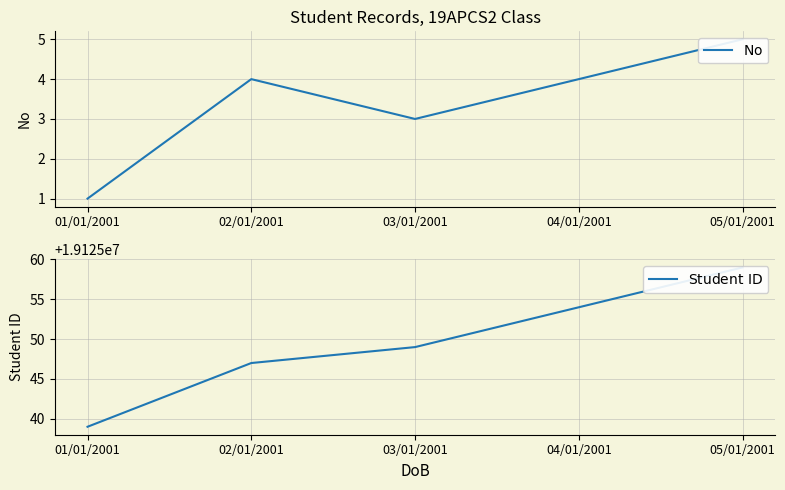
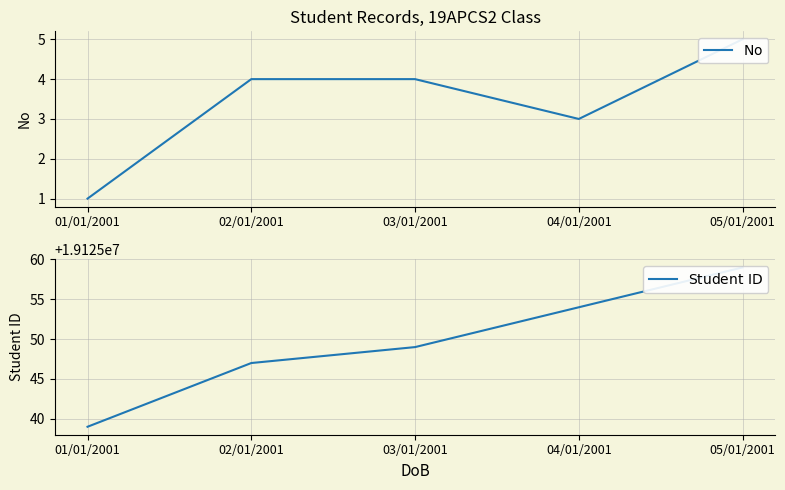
  {
    "Student Records, 19APCS2 Class": {
      "01/01/2001": 1,
      "02/01/2001": 4,
-     "03/01/2001": 3,
-     "04/01/2001": 4
+     "03/01/2001": 4,
+     "04/01/2001": 3
    }
  }
